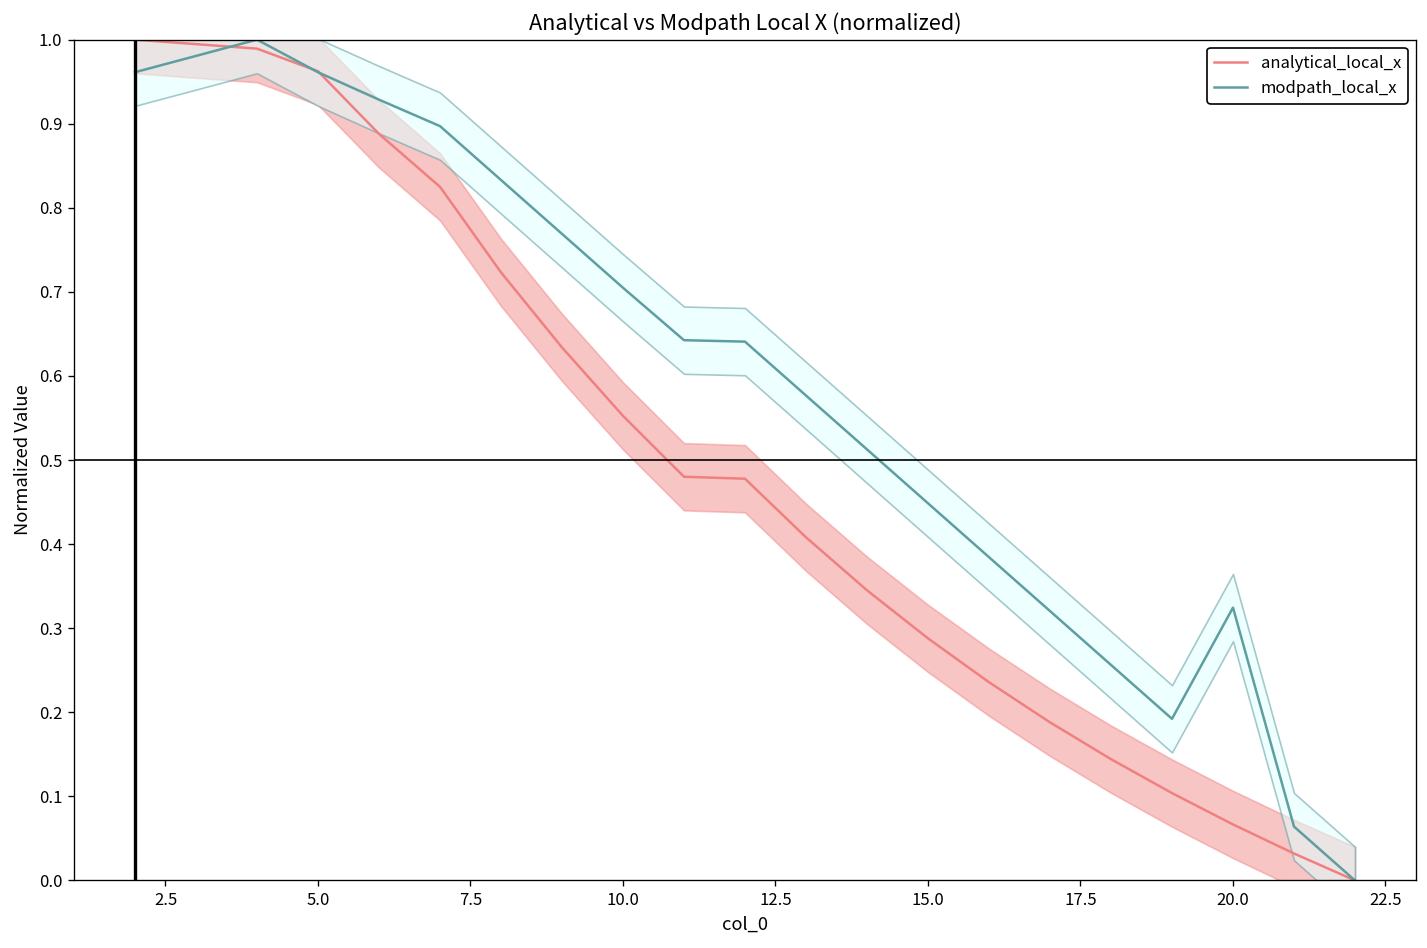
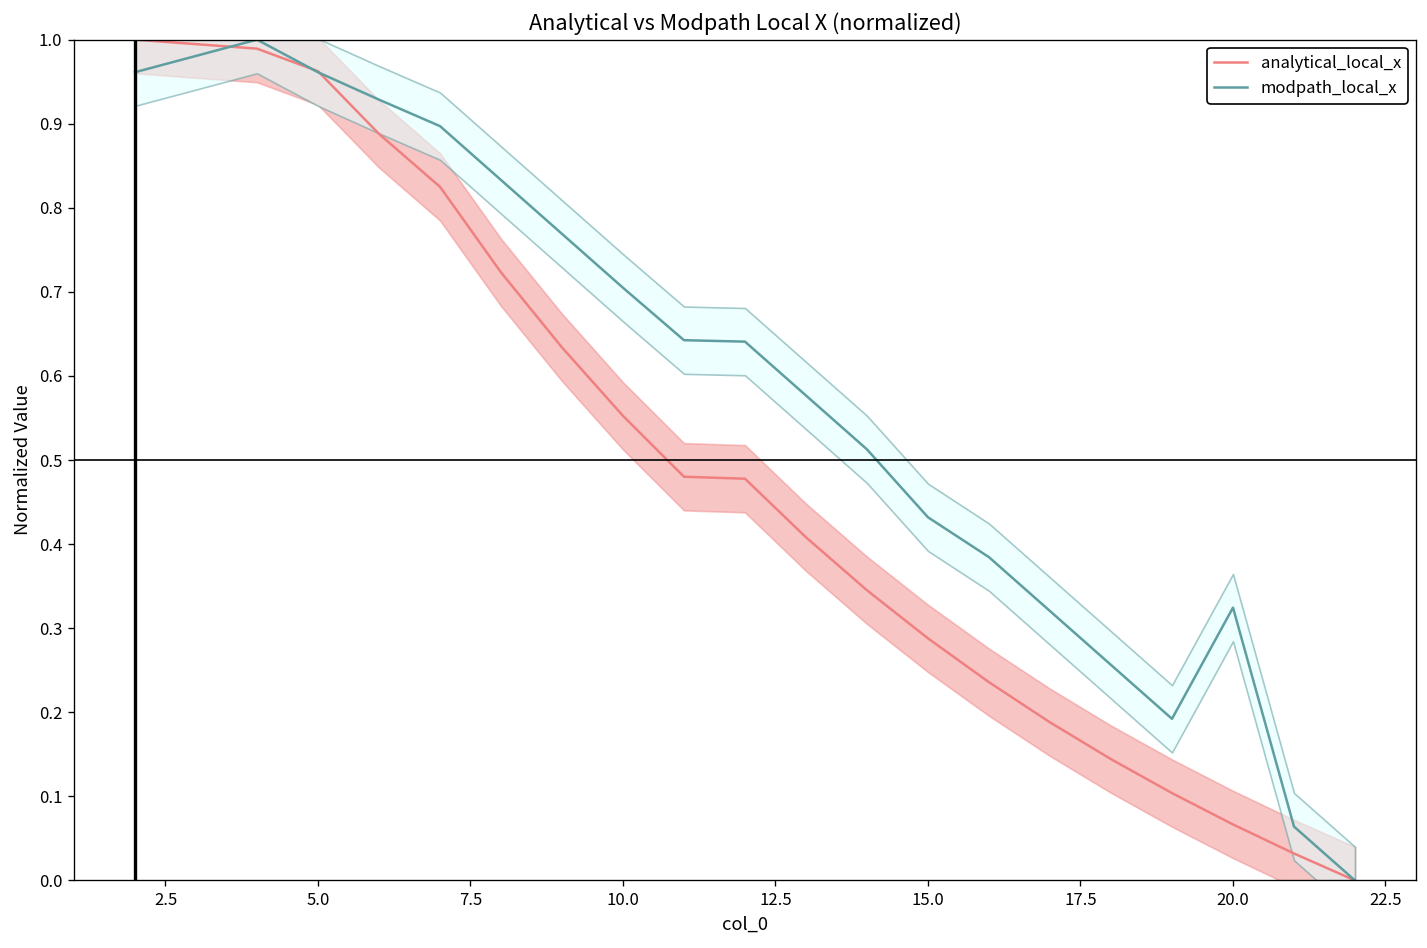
  {
    "modpath_local_x": {
      "10.0": 0.70,
-     "15.0": 0.45,
+     "15.0": 0.43,
      "20.0": 0.32
    }
  }
